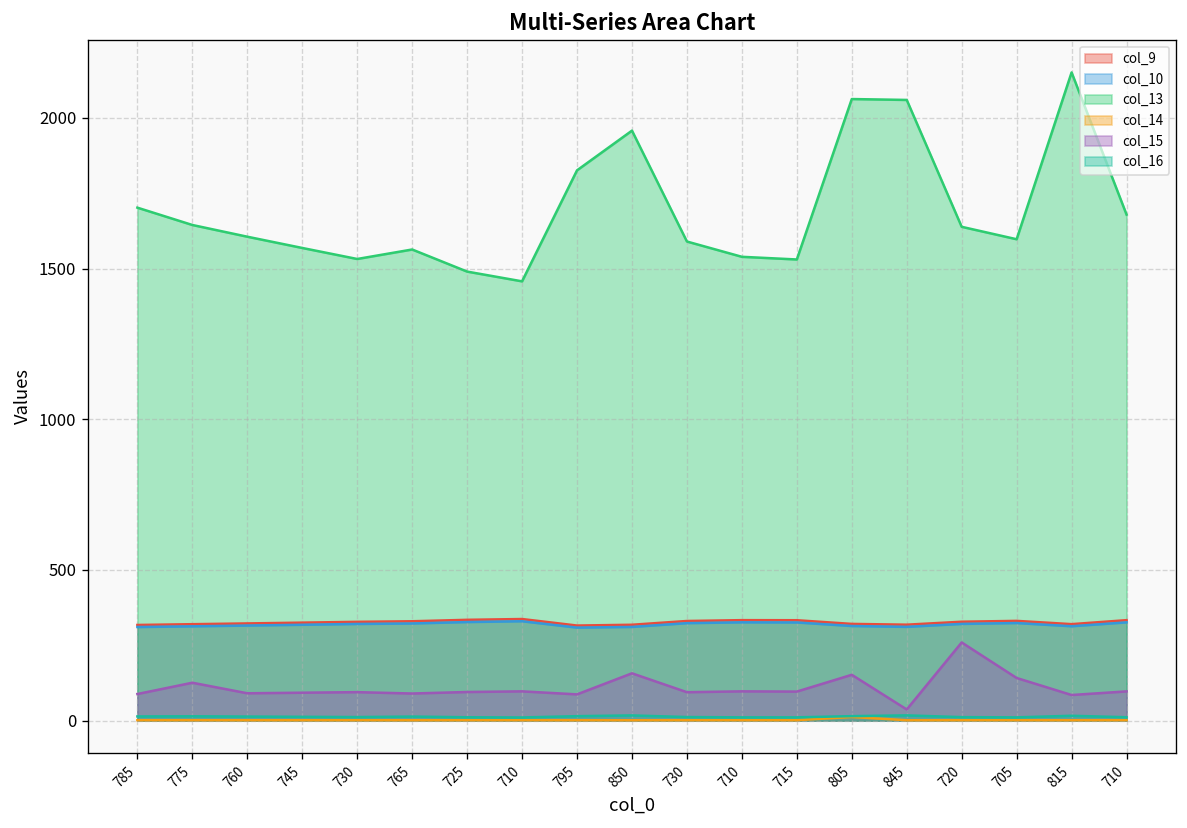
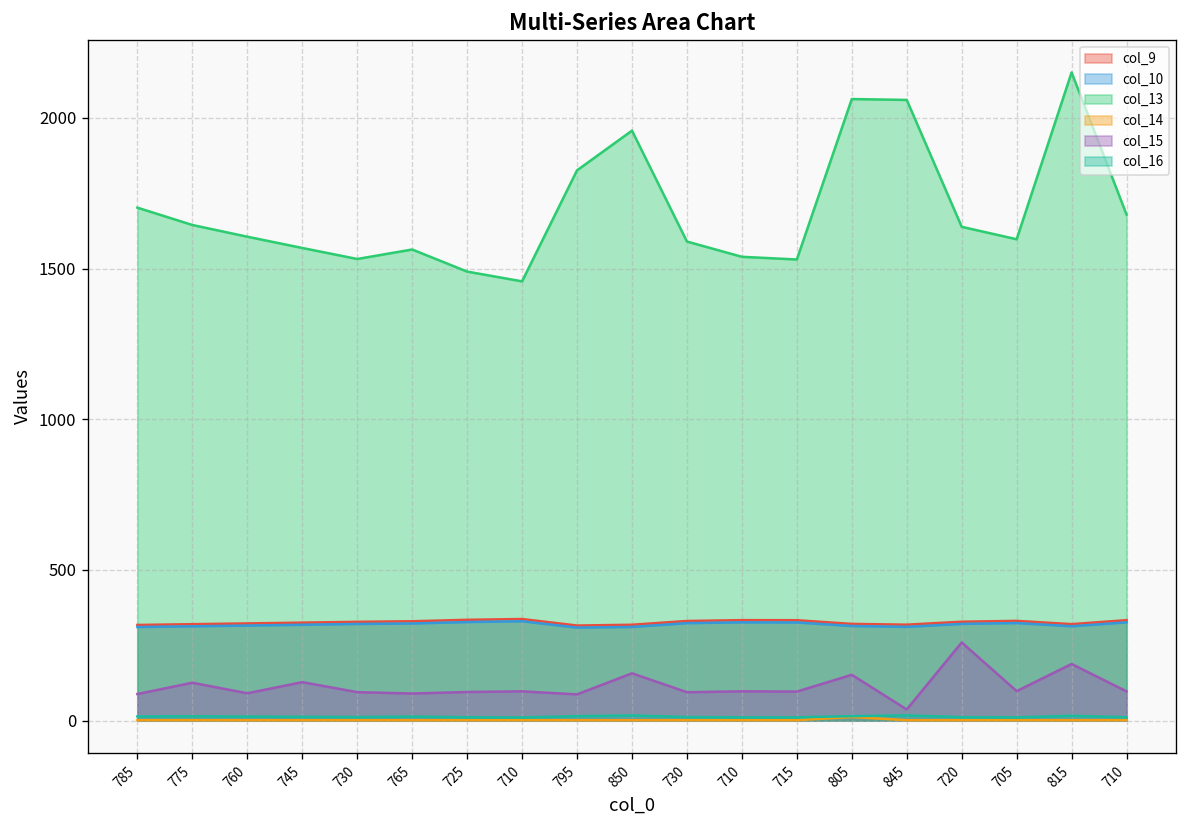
  {
    "col_15": {
      "785": 90,
      "775": 130,
      "760": 90,
-     "745": 90,
+     "745": 130,
      "765": 90,
      "725": 100,
      "795": 90,
      "850": 160,
      "715": 100,
      "805": 150,
      "845": 40,
      "720": 260,
-     "705": 140,
-     "815": 90
+     "705": 100,
+     "815": 190
    }
  }
